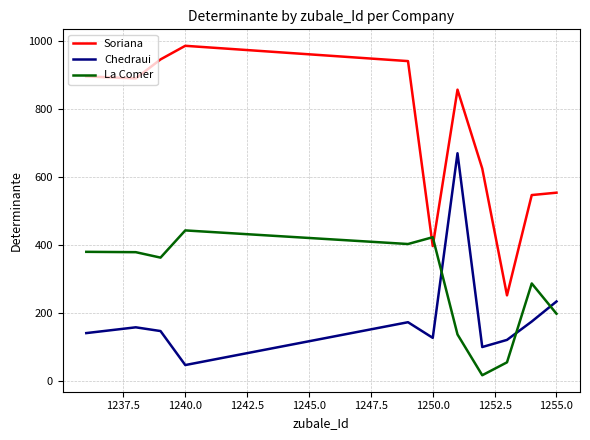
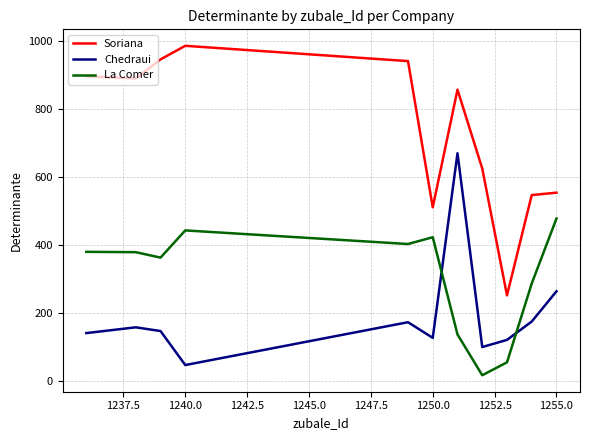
  {
    "Soriana": {
      "1240.0": 990,
-     "1250.0": 400,
+     "1250.0": 510,
      "1255.0": 550
    },
    "Chedraui": {
      "1240.0": 50,
      "1250.0": 130,
-     "1255.0": 230
+     "1255.0": 260
    },
    "La Comer": {
      "1240.0": 440,
      "1250.0": 420,
-     "1255.0": 200
+     "1255.0": 480
    }
  }
